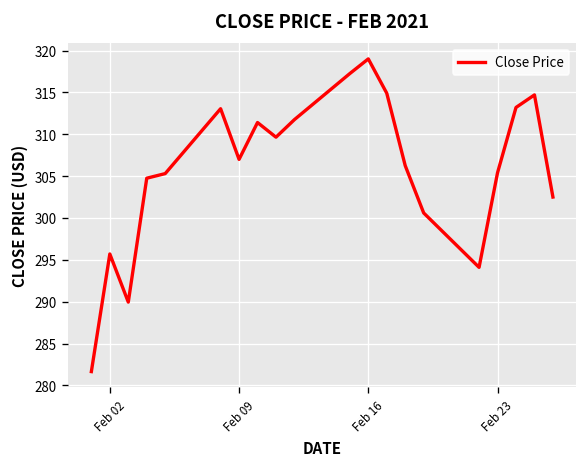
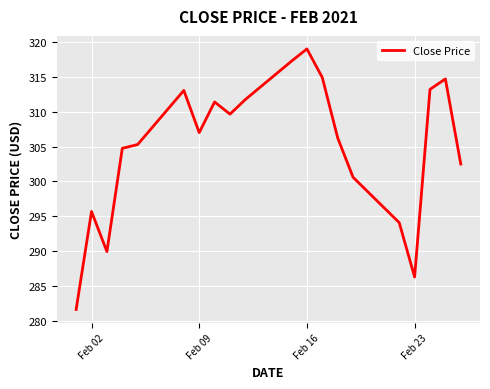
  {
    "Feb 02": 296,
    "Feb 09": 307,
    "Feb 16": 319,
-   "Feb 23": 305
+   "Feb 23": 286
  }
